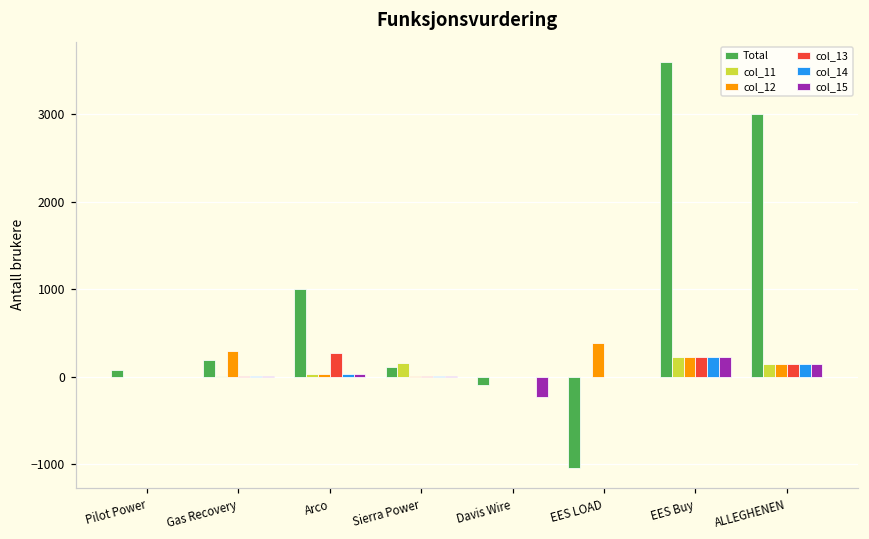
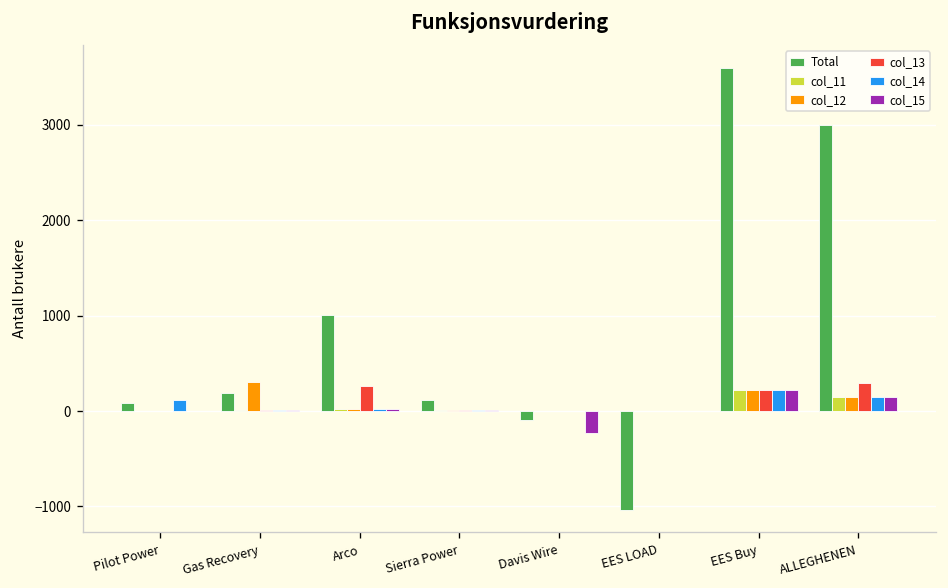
  {
    "Total": {
      "Pilot Power": 100,
      "Gas Recovery": 200,
      "Arco": 1000,
      "Sierra Power": 100,
      "Davis Wire": -100,
      "EES LOAD": -1000,
      "EES Buy": 3600,
      "ALLEGHENEN": 3000
    },
    "col_11": {
-     "Sierra Power": 200,
+     "Sierra Power": 0,
      "EES LOAD": 0,
      "EES Buy": 200,
      "ALLEGHENEN": 200
    },
    "col_12": {
      "Gas Recovery": 300,
-     "EES LOAD": 400,
+     "EES LOAD": 0,
      "EES Buy": 200,
      "ALLEGHENEN": 200
    },
    "col_13": {
      "Arco": 300,
      "EES LOAD": 0,
      "EES Buy": 200,
-     "ALLEGHENEN": 200
+     "ALLEGHENEN": 300
    },
    "col_14": {
-     "Pilot Power": 0,
+     "Pilot Power": 100,
      "EES LOAD": 0,
      "EES Buy": 200,
      "ALLEGHENEN": 200
    },
    "col_15": {
      "Davis Wire": -200,
      "EES LOAD": 0,
      "EES Buy": 200,
      "ALLEGHENEN": 200
    }
  }
